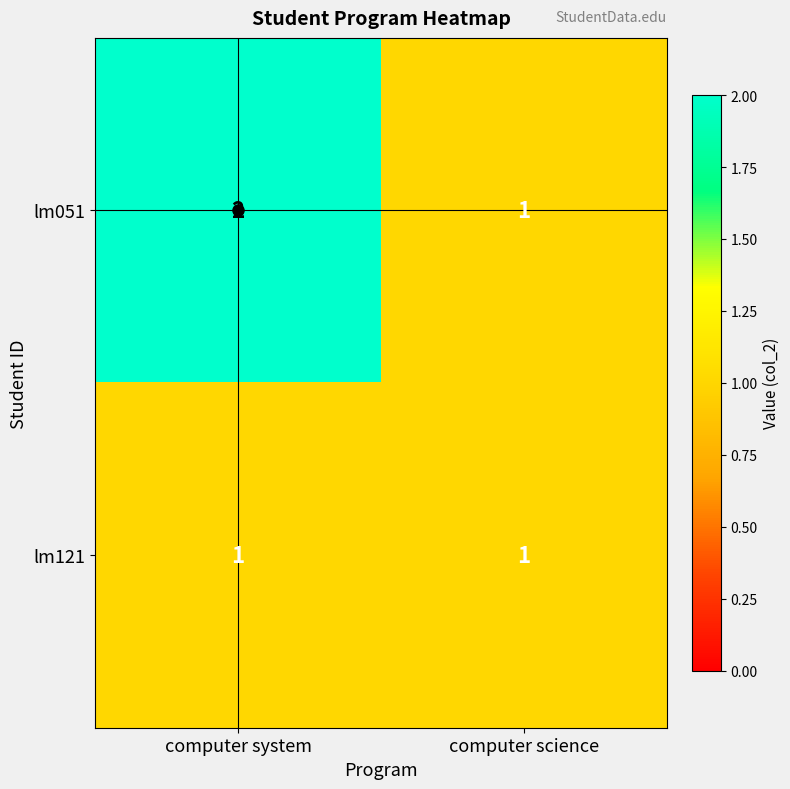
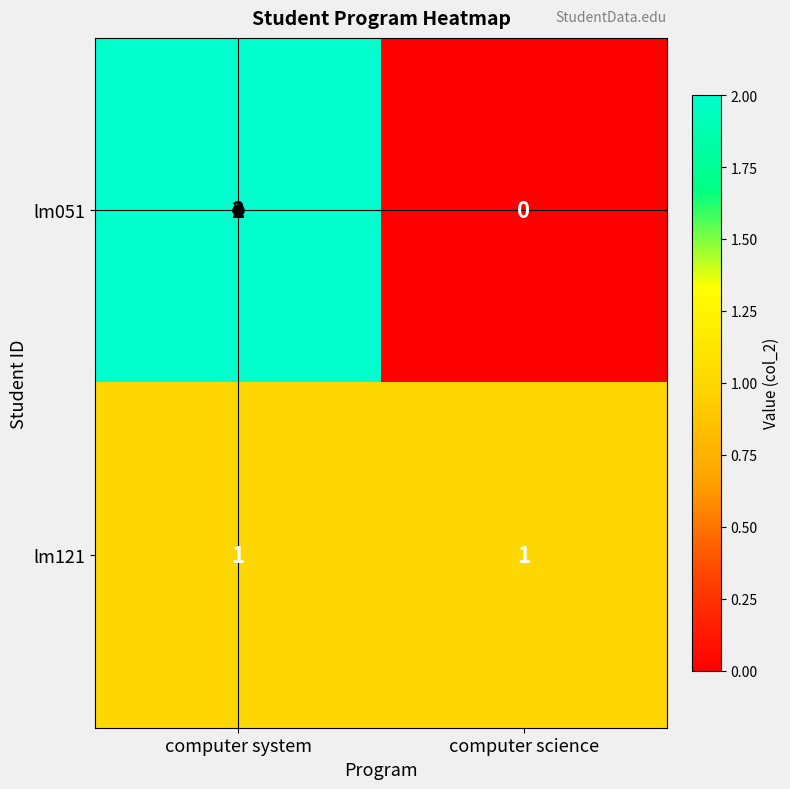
  {
    "lm051": {
-     "computer science": 1
+     "computer science": 0
    },
    "lm121": {
      "computer system": 1,
      "computer science": 1
    }
  }
